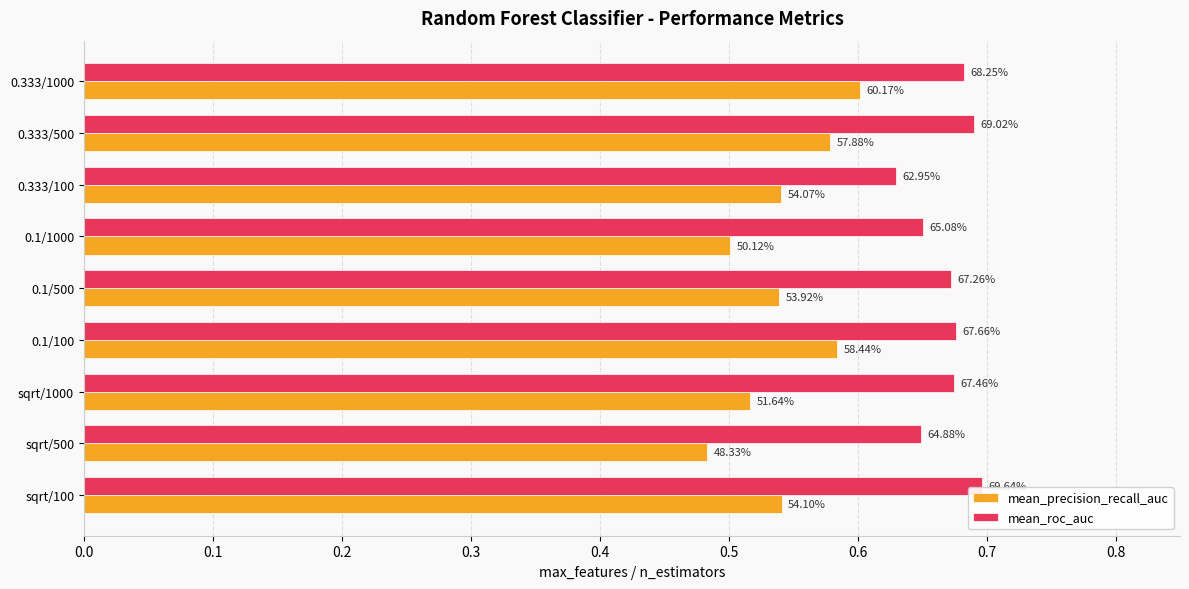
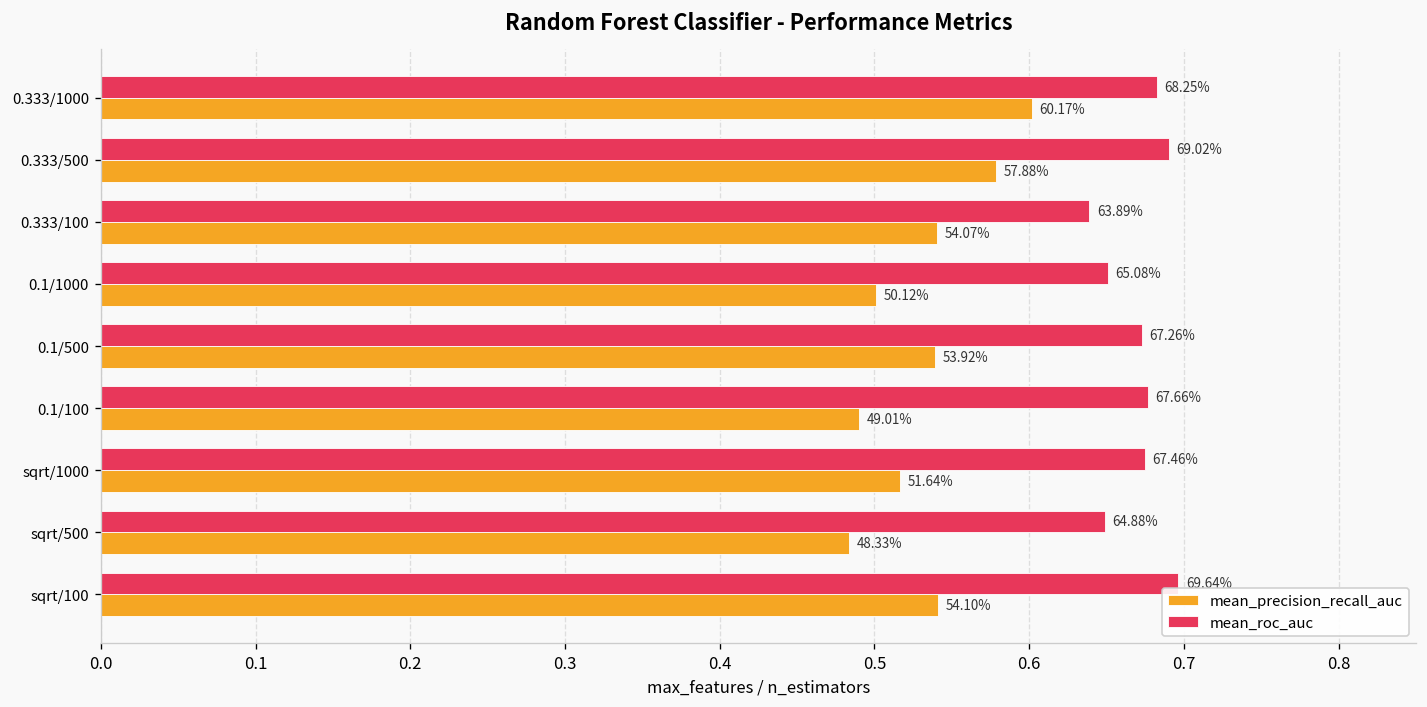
  {
    "mean_precision_recall_auc": {
      "0.333/1000": "60.17%",
      "0.333/500": "57.88%",
      "0.333/100": "54.07%",
      "0.1/1000": "50.12%",
      "0.1/500": "53.92%",
-     "0.1/100": "58.44%",
+     "0.1/100": "49.01%",
      "sqrt/1000": "51.64%",
      "sqrt/500": "48.33%",
      "sqrt/100": "54.10%"
    },
    "mean_roc_auc": {
      "0.333/1000": "68.25%",
      "0.333/500": "69.02%",
-     "0.333/100": "62.95%",
+     "0.333/100": "63.89%",
      "0.1/1000": "65.08%",
      "0.1/500": "67.26%",
      "0.1/100": "67.66%",
      "sqrt/1000": "67.46%",
      "sqrt/500": "64.88%"
    }
  }
